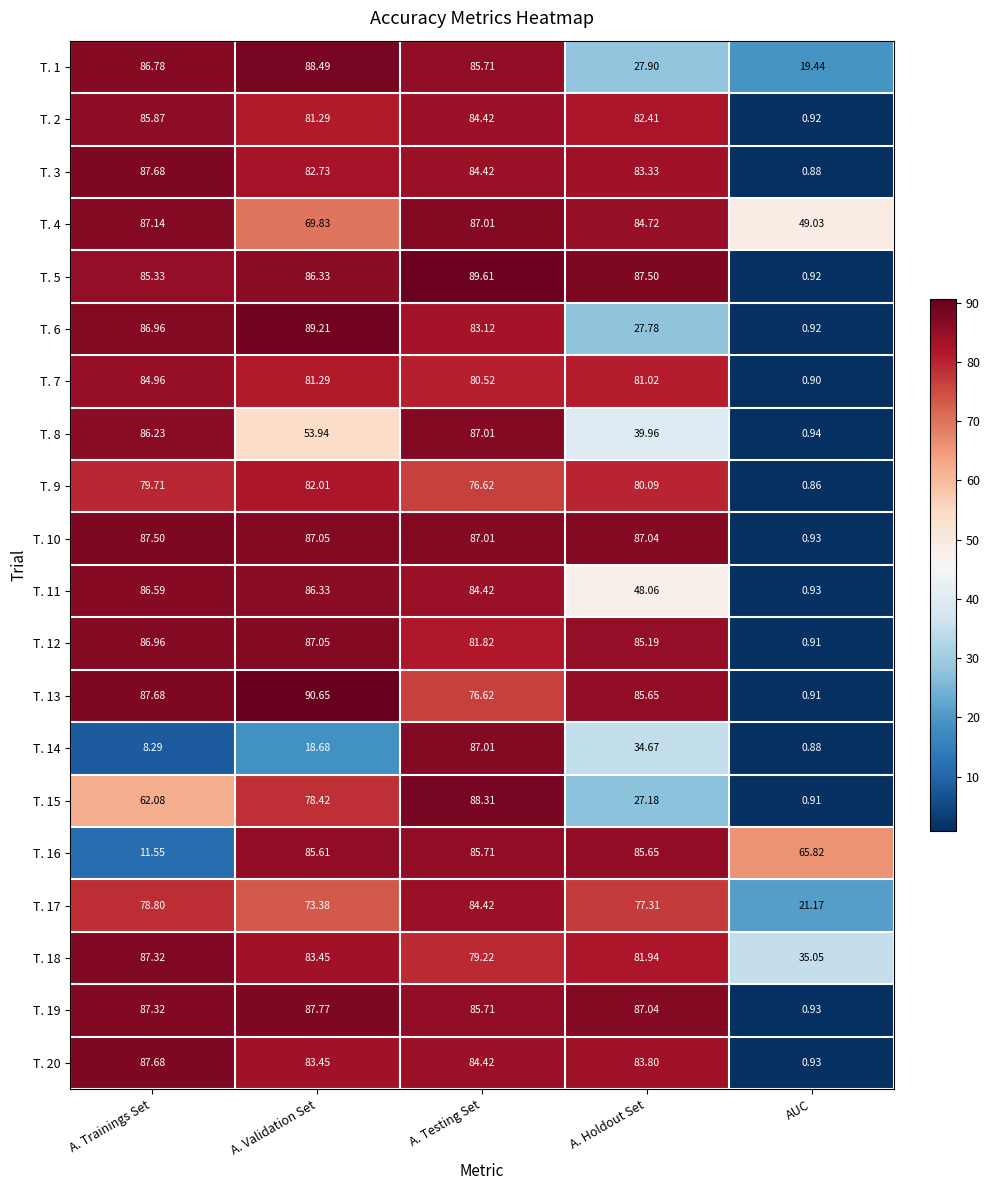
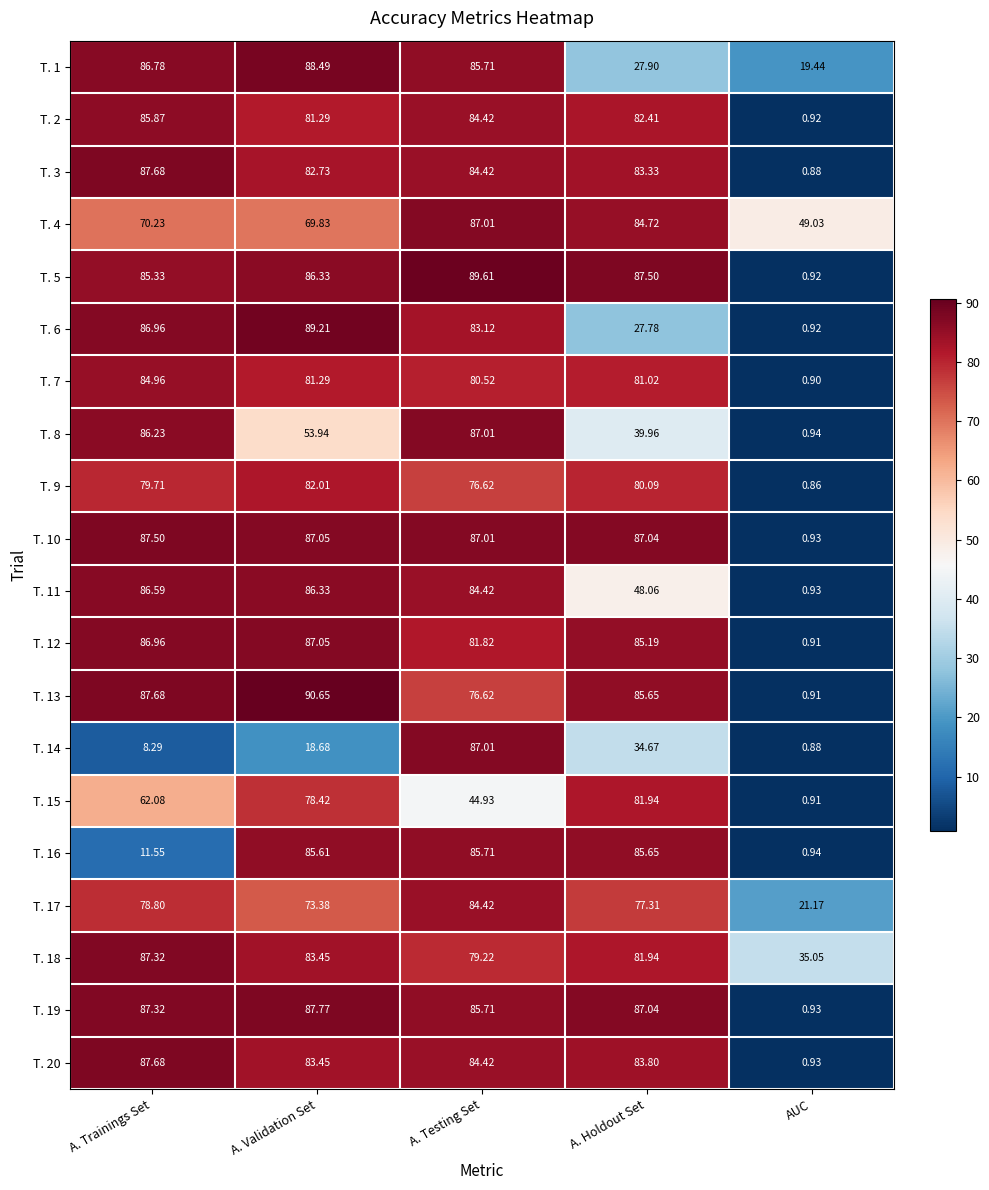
  {
    "T. 1": {
      "A. Trainings Set": 86.78,
      "A. Validation Set": 88.49,
      "A. Testing Set": 85.71,
      "A. Holdout Set": 27.90,
      "AUC": 19.44
    },
    "T. 2": {
      "A. Trainings Set": 85.87,
      "A. Validation Set": 81.29,
      "A. Testing Set": 84.42,
      "A. Holdout Set": 82.41,
      "AUC": 0.92
    },
    "T. 3": {
      "A. Trainings Set": 87.68,
      "A. Validation Set": 82.73,
      "A. Testing Set": 84.42,
      "A. Holdout Set": 83.33,
      "AUC": 0.88
    },
    "T. 4": {
-     "A. Trainings Set": 87.14,
+     "A. Trainings Set": 70.23,
      "A. Validation Set": 69.83,
      "A. Testing Set": 87.01,
      "A. Holdout Set": 84.72,
      "AUC": 49.03
    },
    "T. 5": {
      "A. Trainings Set": 85.33,
      "A. Validation Set": 86.33,
      "A. Testing Set": 89.61,
      "A. Holdout Set": 87.50,
      "AUC": 0.92
    },
    "T. 6": {
      "A. Trainings Set": 86.96,
      "A. Validation Set": 89.21,
      "A. Testing Set": 83.12,
      "A. Holdout Set": 27.78,
      "AUC": 0.92
    },
    "T. 7": {
      "A. Trainings Set": 84.96,
      "A. Validation Set": 81.29,
      "A. Testing Set": 80.52,
      "A. Holdout Set": 81.02,
      "AUC": 0.90
    },
    "T. 8": {
      "A. Trainings Set": 86.23,
      "A. Validation Set": 53.94,
      "A. Testing Set": 87.01,
      "A. Holdout Set": 39.96,
      "AUC": 0.94
    },
    "T. 9": {
      "A. Trainings Set": 79.71,
      "A. Validation Set": 82.01,
      "A. Testing Set": 76.62,
      "A. Holdout Set": 80.09,
      "AUC": 0.86
    },
    "T. 10": {
      "A. Trainings Set": 87.50,
      "A. Validation Set": 87.05,
      "A. Testing Set": 87.01,
      "A. Holdout Set": 87.04,
      "AUC": 0.93
    },
    "T. 11": {
      "A. Trainings Set": 86.59,
      "A. Validation Set": 86.33,
      "A. Testing Set": 84.42,
      "A. Holdout Set": 48.06,
      "AUC": 0.93
    },
    "T. 12": {
      "A. Trainings Set": 86.96,
      "A. Validation Set": 87.05,
      "A. Testing Set": 81.82,
      "A. Holdout Set": 85.19,
      "AUC": 0.91
    },
    "T. 13": {
      "A. Trainings Set": 87.68,
      "A. Validation Set": 90.65,
      "A. Testing Set": 76.62,
      "A. Holdout Set": 85.65,
      "AUC": 0.91
    },
    "T. 14": {
      "A. Trainings Set": 8.29,
      "A. Validation Set": 18.68,
      "A. Testing Set": 87.01,
      "A. Holdout Set": 34.67,
      "AUC": 0.88
    },
    "T. 15": {
      "A. Trainings Set": 62.08,
      "A. Validation Set": 78.42,
-     "A. Testing Set": 88.31,
-     "A. Holdout Set": 27.18,
+     "A. Testing Set": 44.93,
+     "A. Holdout Set": 81.94,
      "AUC": 0.91
    },
    "T. 16": {
      "A. Trainings Set": 11.55,
      "A. Validation Set": 85.61,
      "A. Testing Set": 85.71,
      "A. Holdout Set": 85.65,
-     "AUC": 65.82
+     "AUC": 0.94
    },
    "T. 17": {
      "A. Trainings Set": 78.80,
      "A. Validation Set": 73.38,
      "A. Testing Set": 84.42,
      "A. Holdout Set": 77.31,
      "AUC": 21.17
    },
    "T. 18": {
      "A. Trainings Set": 87.32,
      "A. Validation Set": 83.45,
      "A. Testing Set": 79.22,
      "A. Holdout Set": 81.94,
      "AUC": 35.05
    },
    "T. 19": {
      "A. Trainings Set": 87.32,
      "A. Validation Set": 87.77,
      "A. Testing Set": 85.71,
      "A. Holdout Set": 87.04,
      "AUC": 0.93
    },
    "T. 20": {
      "A. Trainings Set": 87.68,
      "A. Validation Set": 83.45,
      "A. Testing Set": 84.42,
      "A. Holdout Set": 83.80,
      "AUC": 0.93
    }
  }
